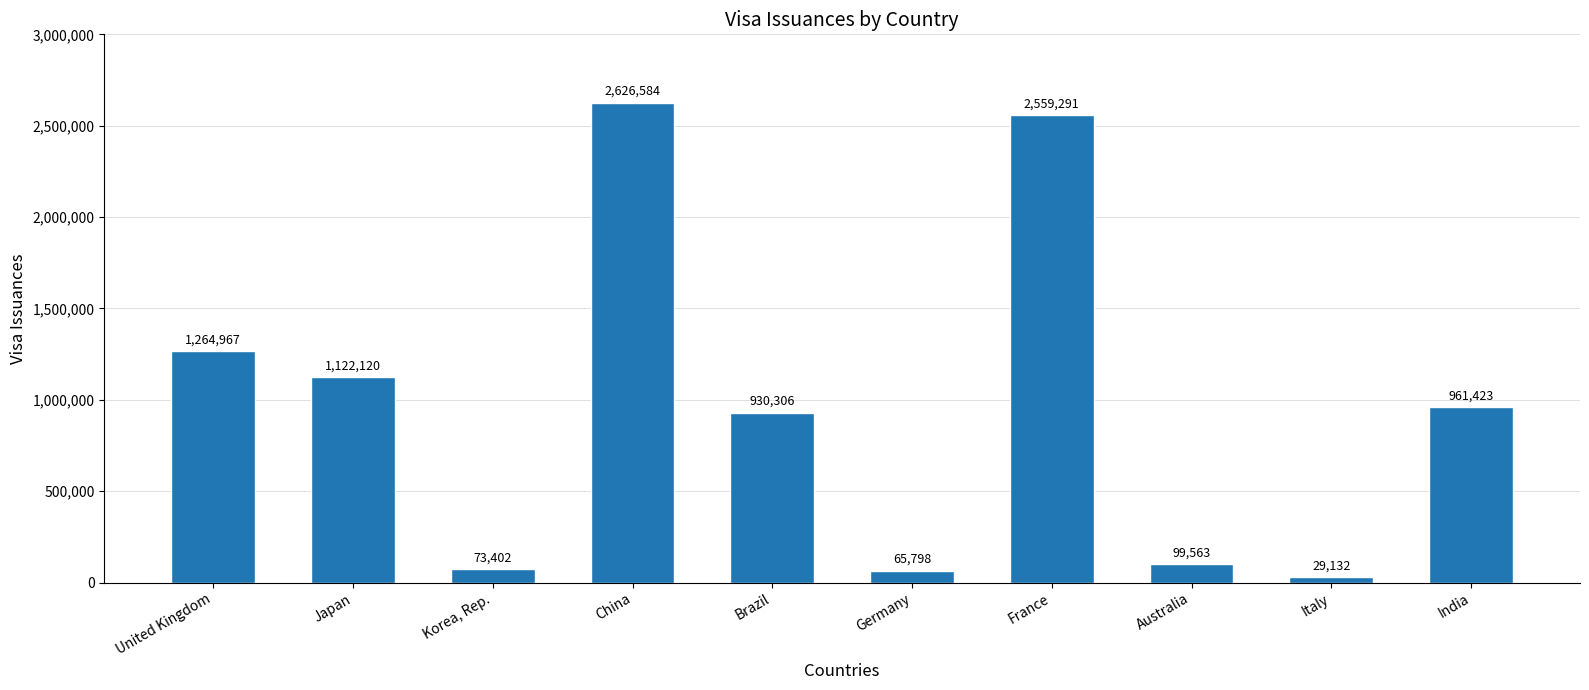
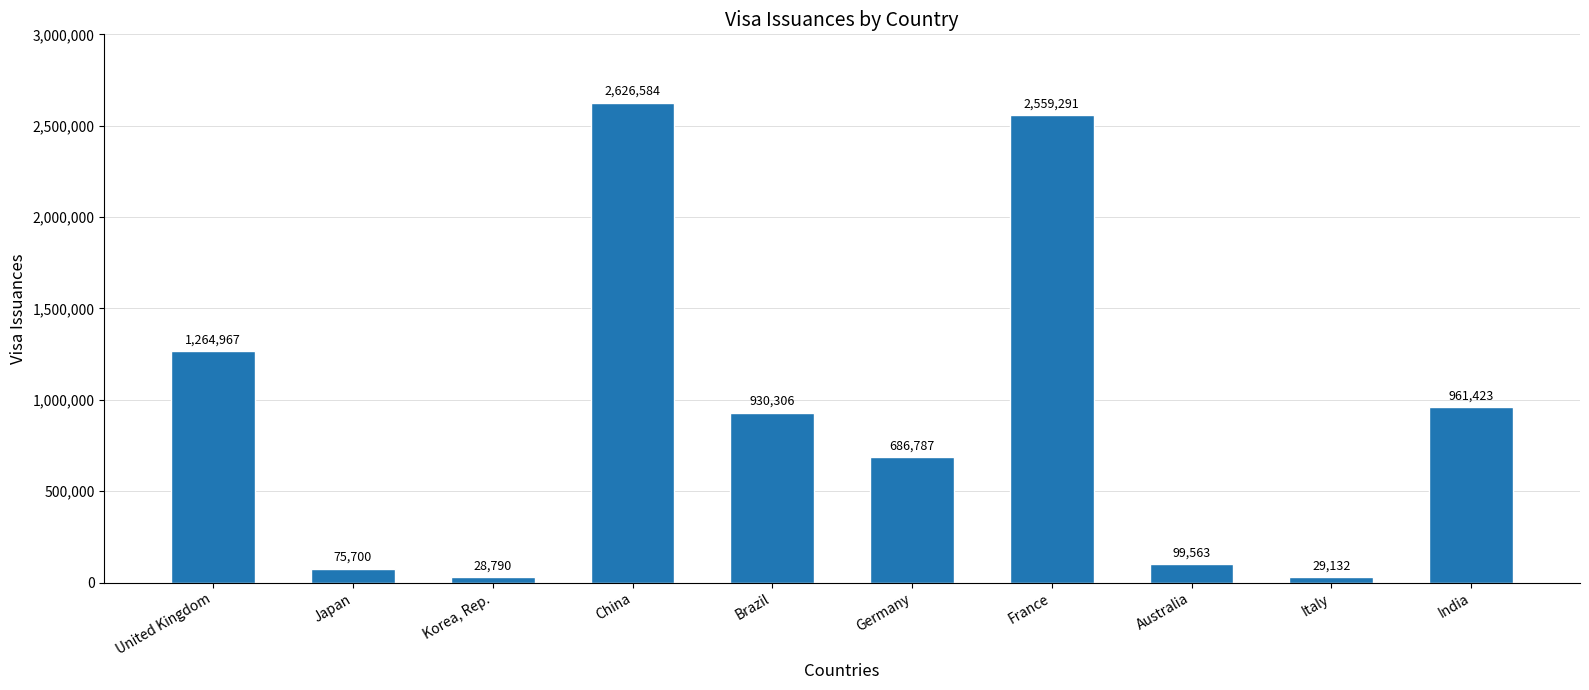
  {
    "United Kingdom": "1,264,967",
-   "Japan": "1,122,120",
-   "Korea, Rep.": "73,402",
+   "Japan": "75,700",
+   "Korea, Rep.": "28,790",
    "China": "2,626,584",
    "Brazil": "930,306",
-   "Germany": "65,798",
+   "Germany": "686,787",
    "France": "2,559,291",
    "Australia": "99,563",
    "Italy": "29,132",
    "India": "961,423"
  }
